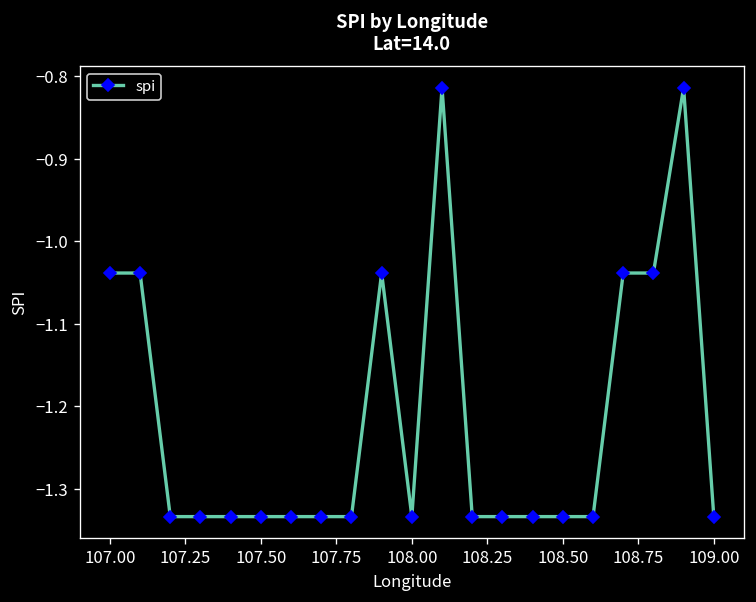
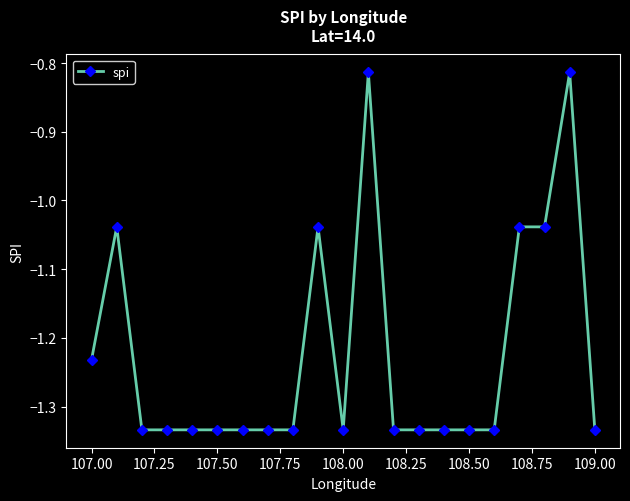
  {
-   "107.00": -1.04,
+   "107.00": -1.23,
    "107.50": -1.33,
    "108.00": -1.33,
    "108.50": -1.33,
    "109.00": -1.33
  }
